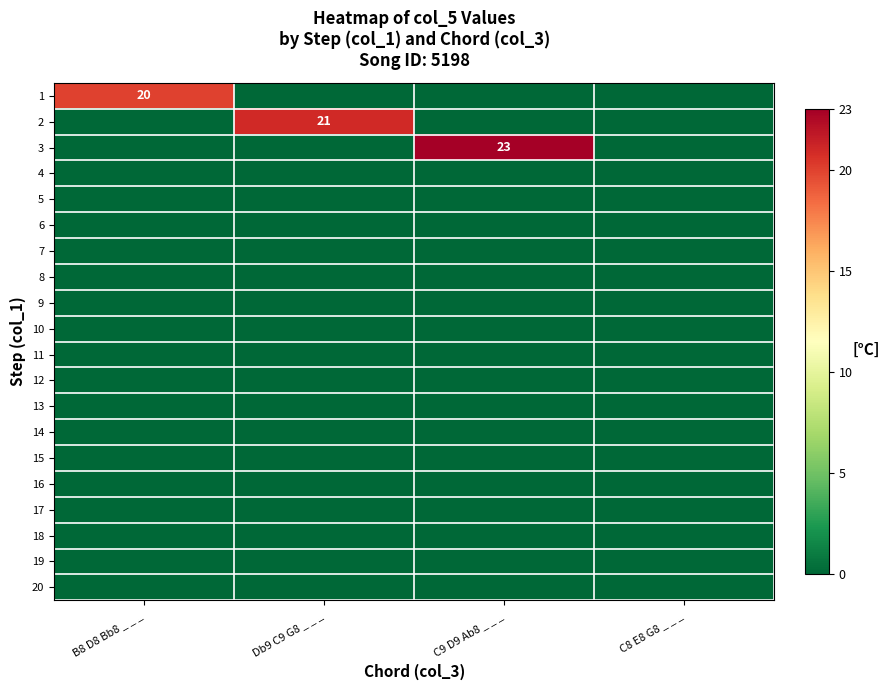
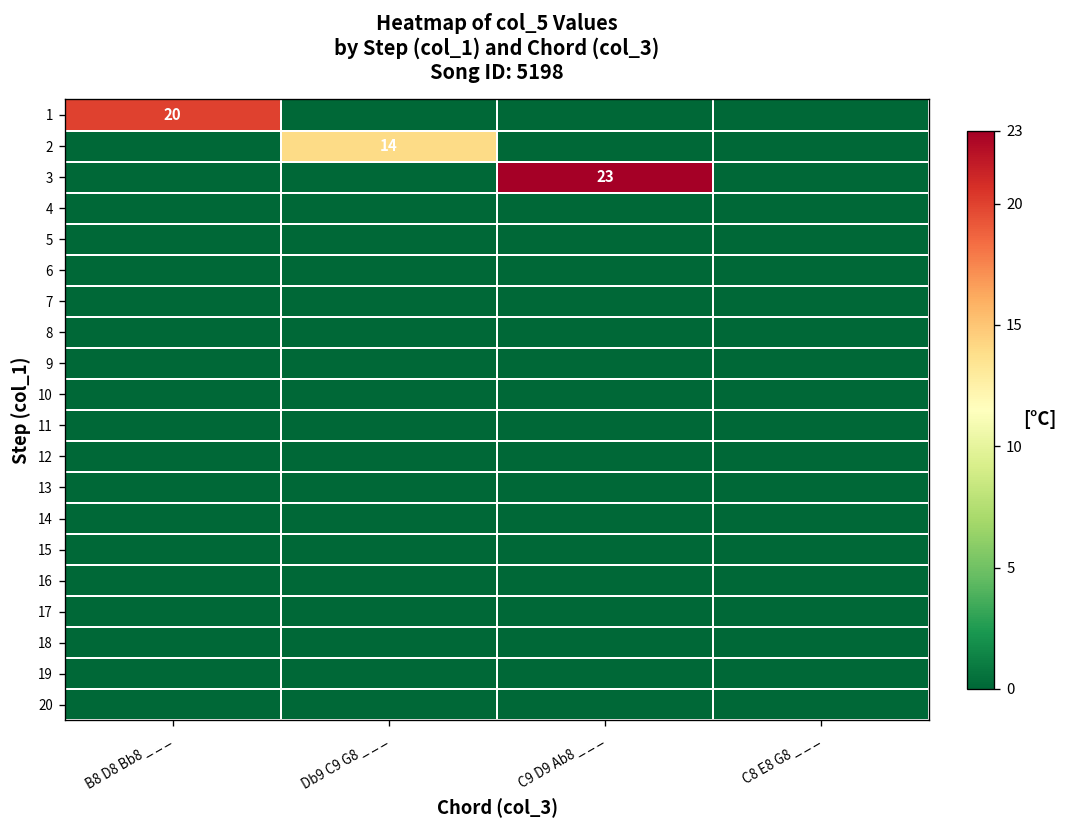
  {
    "1": {
      "B8 D8 Bb8 _ _ _": 20
    },
    "2": {
-     "Db9 C9 G8 _ _ _": 21
+     "Db9 C9 G8 _ _ _": 14
    },
    "3": {
      "C9 D9 Ab8 _ _ _": 23
    }
  }
